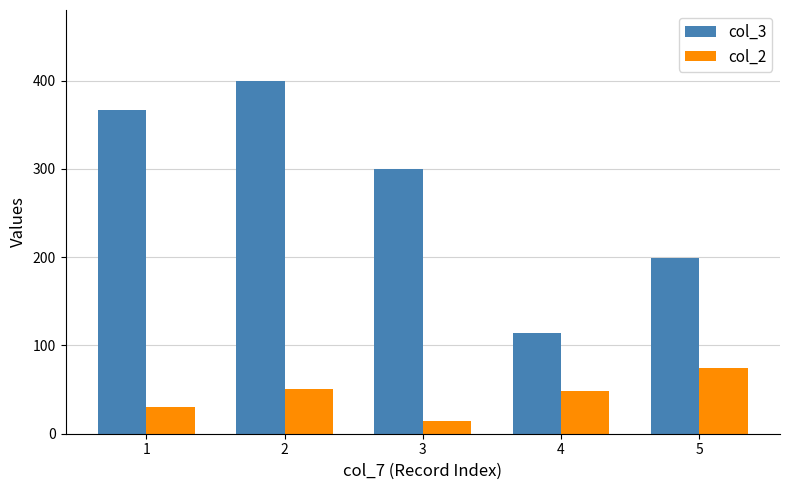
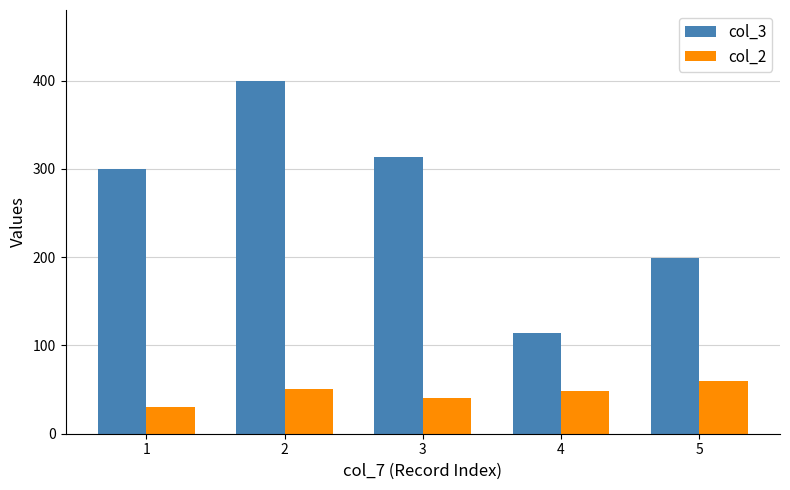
  {
    "col_3": {
-     "1": 370,
+     "1": 300,
      "2": 400,
-     "3": 300,
+     "3": 310,
      "4": 110,
      "5": 200
    },
    "col_2": {
      "1": 30,
      "2": 50,
-     "3": 10,
+     "3": 40,
      "4": 50,
-     "5": 70
+     "5": 60
    }
  }
